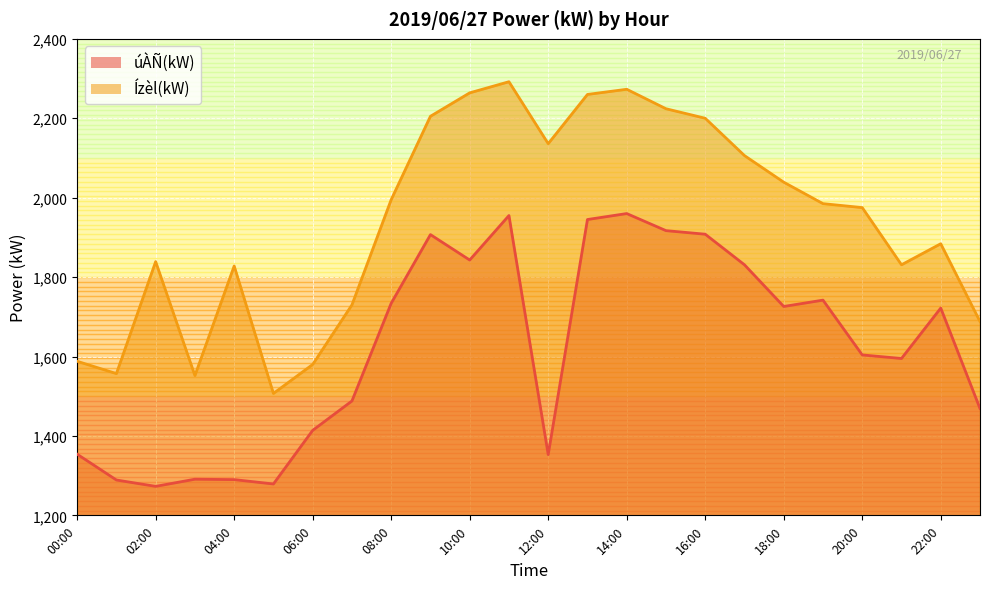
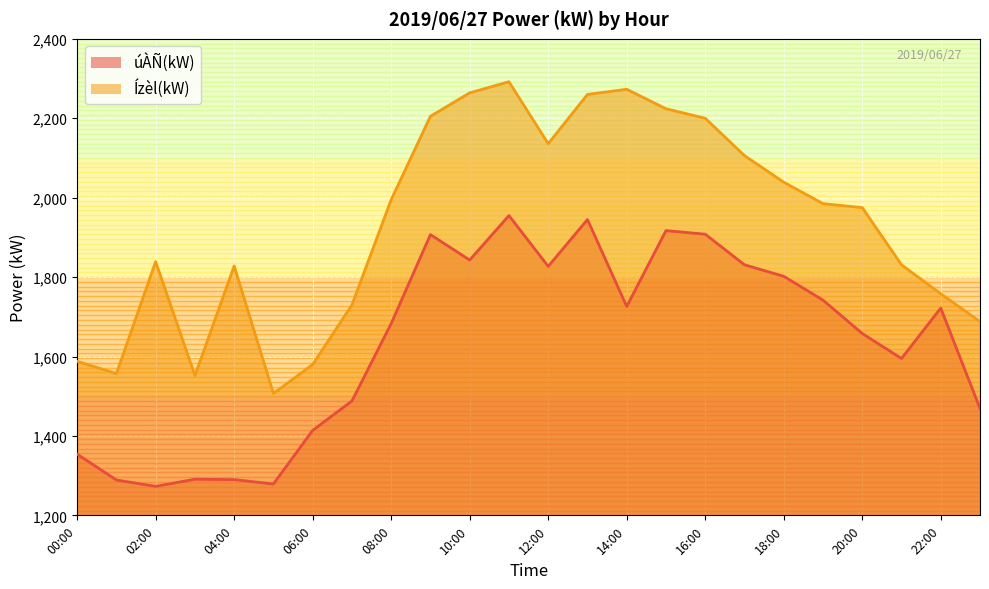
  {
    "úÀÑ(kW)": {
      "00:00": "1,350",
      "02:00": "1,270",
      "04:00": "1,290",
      "06:00": "1,410",
-     "08:00": "1,730",
+     "08:00": "1,680",
      "10:00": "1,840",
-     "12:00": "1,350",
-     "14:00": "1,960",
+     "12:00": "1,830",
+     "14:00": "1,730",
      "16:00": "1,910",
-     "18:00": "1,730",
-     "20:00": "1,600",
+     "18:00": "1,800",
+     "20:00": "1,660",
      "22:00": "1,720"
    },
    "Ízèl(kW)": {
      "00:00": "1,590",
      "02:00": "1,840",
      "04:00": "1,830",
      "06:00": "1,580",
      "08:00": "2,000",
      "10:00": "2,260",
      "12:00": "2,140",
      "14:00": "2,270",
      "16:00": "2,200",
      "18:00": "2,040",
      "20:00": "1,980",
-     "22:00": "1,880"
+     "22:00": "1,760"
    }
  }
